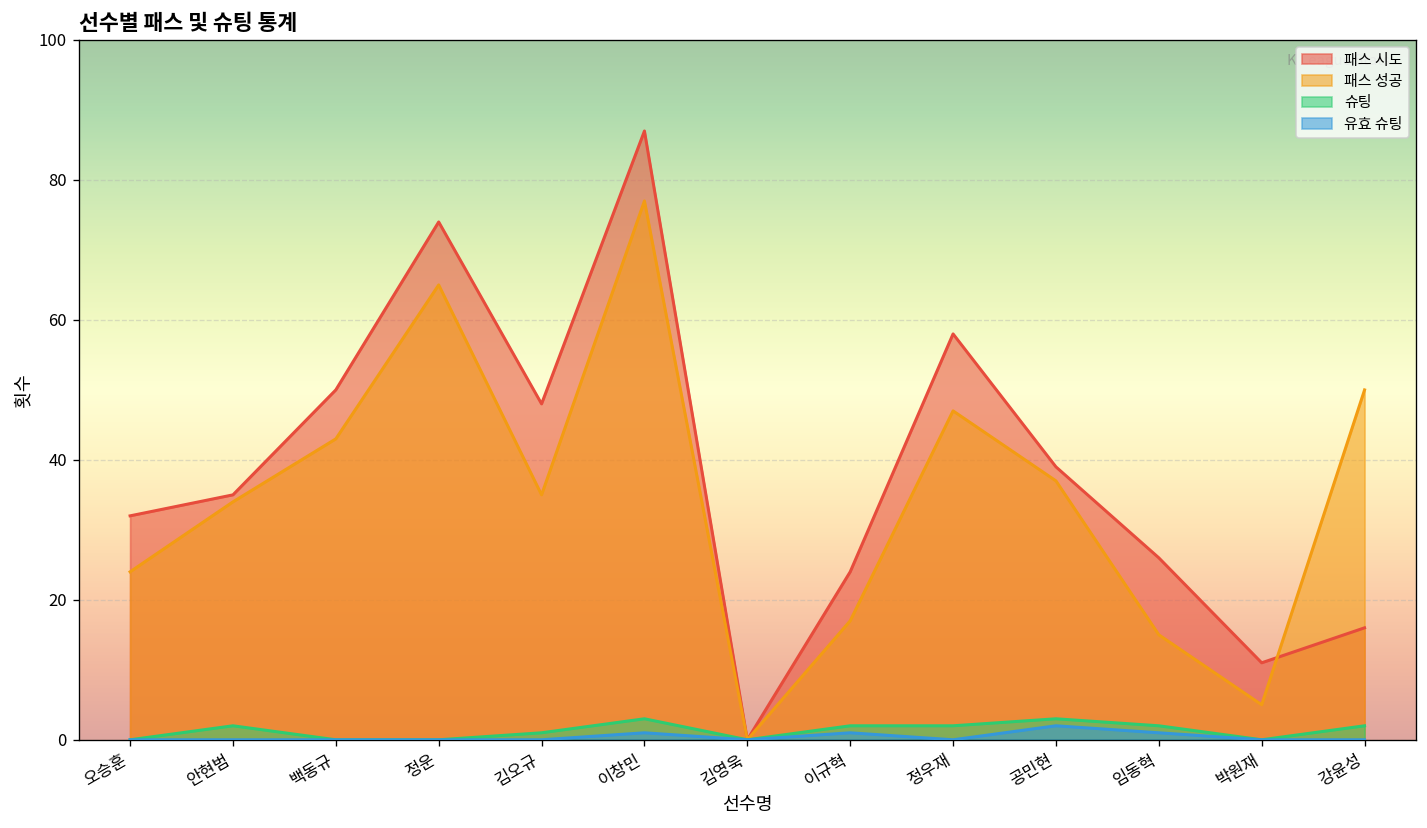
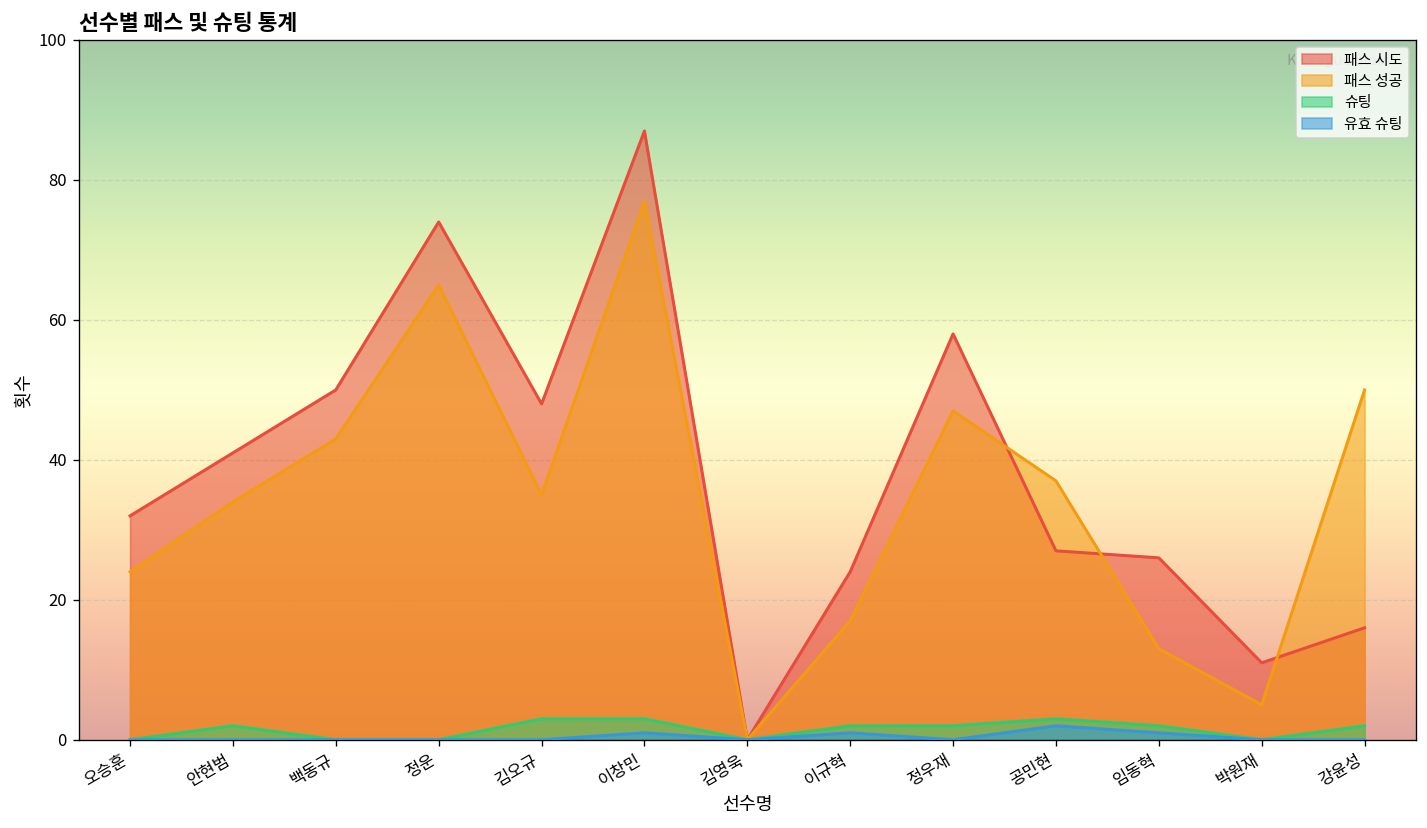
  {
    "패스 시도": {
      "오승훈": 32,
-     "안현범": 35,
+     "안현범": 41,
      "백동규": 50,
      "정운": 74,
      "김오규": 48,
      "이창민": 87,
      "이규혁": 24,
      "정우재": 58,
-     "공민현": 39,
+     "공민현": 27,
      "임동혁": 26,
      "박원재": 11,
      "강윤성": 16
    },
    "패스 성공": {
      "오승훈": 24,
      "안현범": 34,
      "백동규": 43,
      "정운": 65,
      "김오규": 35,
      "이창민": 77,
      "이규혁": 17,
      "정우재": 47,
      "공민현": 37,
-     "임동혁": 15,
+     "임동혁": 13,
      "박원재": 5,
      "강윤성": 50
    },
    "슈팅": {
      "안현범": 2,
-     "김오규": 1,
+     "김오규": 3,
      "이창민": 3,
      "이규혁": 2,
      "정우재": 2,
      "공민현": 3,
      "임동혁": 2,
      "강윤성": 2
    },
    "유효 슈팅": {
      "안현범": 0,
      "김오규": 0,
      "이창민": 1,
      "이규혁": 1,
      "정우재": 0,
      "공민현": 2,
      "임동혁": 1,
      "강윤성": 0
    }
  }
